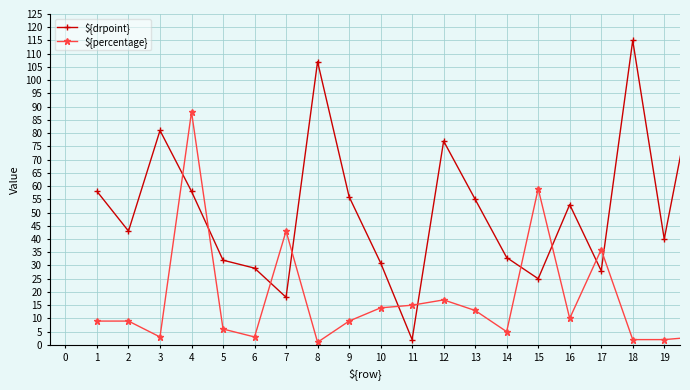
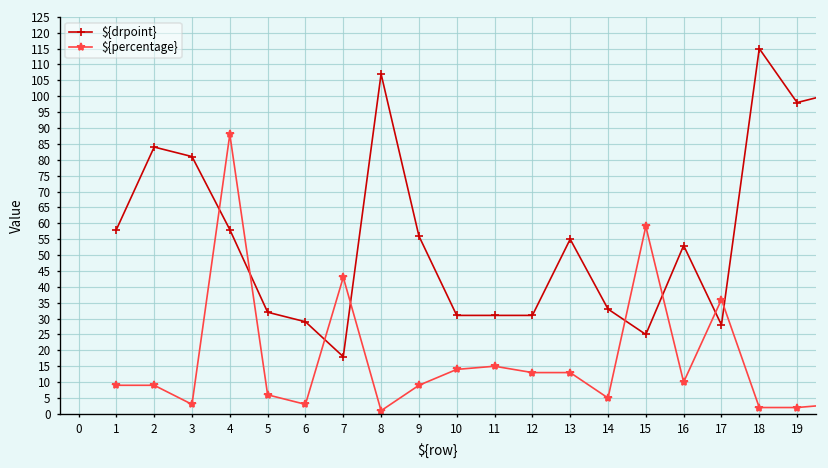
  {
    "${drpoint}": {
      "1": 58,
-     "2": 43,
+     "2": 84,
      "3": 81,
      "4": 58,
      "5": 32,
      "6": 29,
      "7": 18,
      "8": 107,
      "9": 56,
      "10": 31,
-     "11": 2,
-     "12": 77,
+     "11": 31,
+     "12": 31,
      "13": 55,
      "14": 33,
      "15": 25,
      "16": 53,
      "17": 28,
      "18": 115,
-     "19": 40
+     "19": 98
    },
    "${percentage}": {
      "1": 9,
      "2": 9,
      "3": 3,
      "4": 88,
      "5": 6,
      "6": 3,
      "7": 43,
      "8": 1,
      "9": 9,
      "10": 14,
      "11": 15,
-     "12": 17,
+     "12": 13,
      "13": 13,
      "14": 5,
      "15": 59,
      "16": 10,
      "17": 36,
      "18": 2,
      "19": 2
    }
  }
